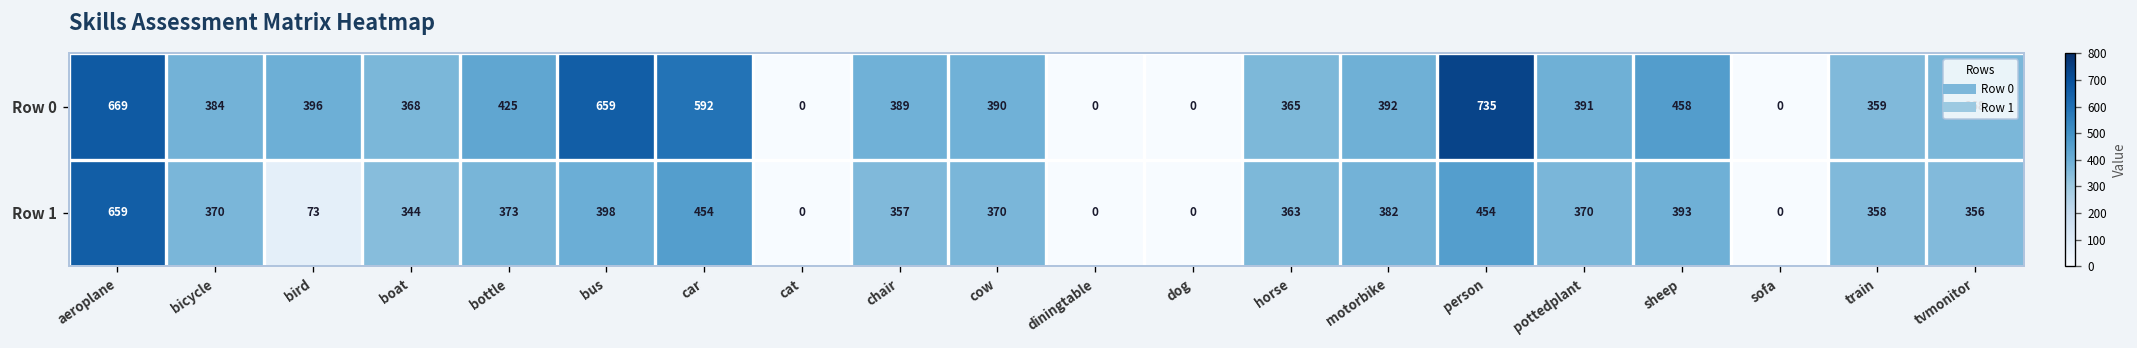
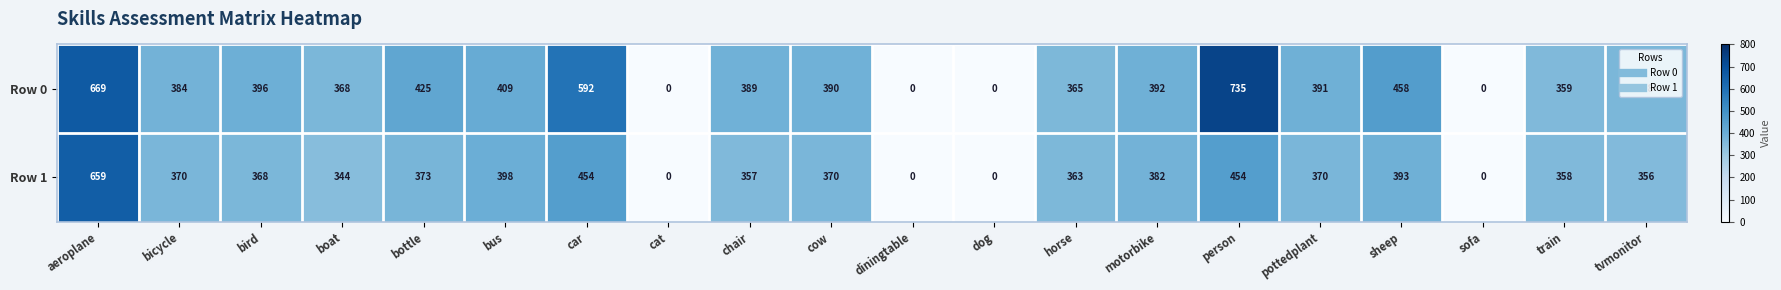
  {
    "Row 0": {
      "aeroplane": 669,
      "bicycle": 384,
      "bird": 396,
      "boat": 368,
      "bottle": 425,
-     "bus": 659,
+     "bus": 409,
      "car": 592,
      "cat": 0,
      "chair": 389,
      "cow": 390,
      "diningtable": 0,
      "dog": 0,
      "horse": 365,
      "motorbike": 392,
      "person": 735,
      "pottedplant": 391,
      "sheep": 458,
      "sofa": 0,
      "train": 359
    },
    "Row 1": {
      "aeroplane": 659,
      "bicycle": 370,
-     "bird": 73,
+     "bird": 368,
      "boat": 344,
      "bottle": 373,
      "bus": 398,
      "car": 454,
      "cat": 0,
      "chair": 357,
      "cow": 370,
      "diningtable": 0,
      "dog": 0,
      "horse": 363,
      "motorbike": 382,
      "person": 454,
      "pottedplant": 370,
      "sheep": 393,
      "sofa": 0,
      "train": 358,
      "tvmonitor": 356
    }
  }
